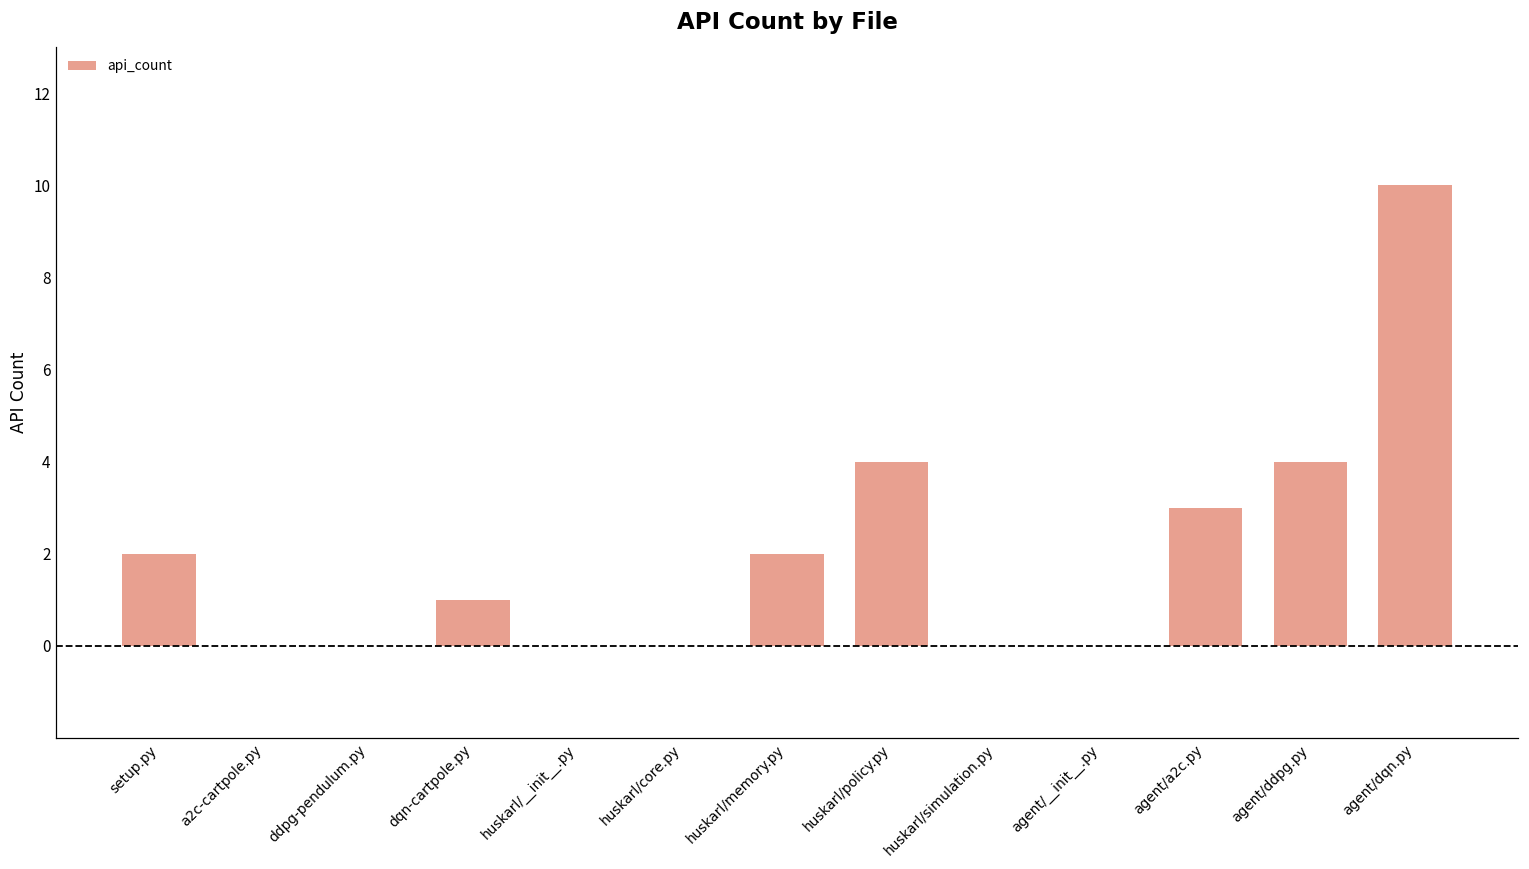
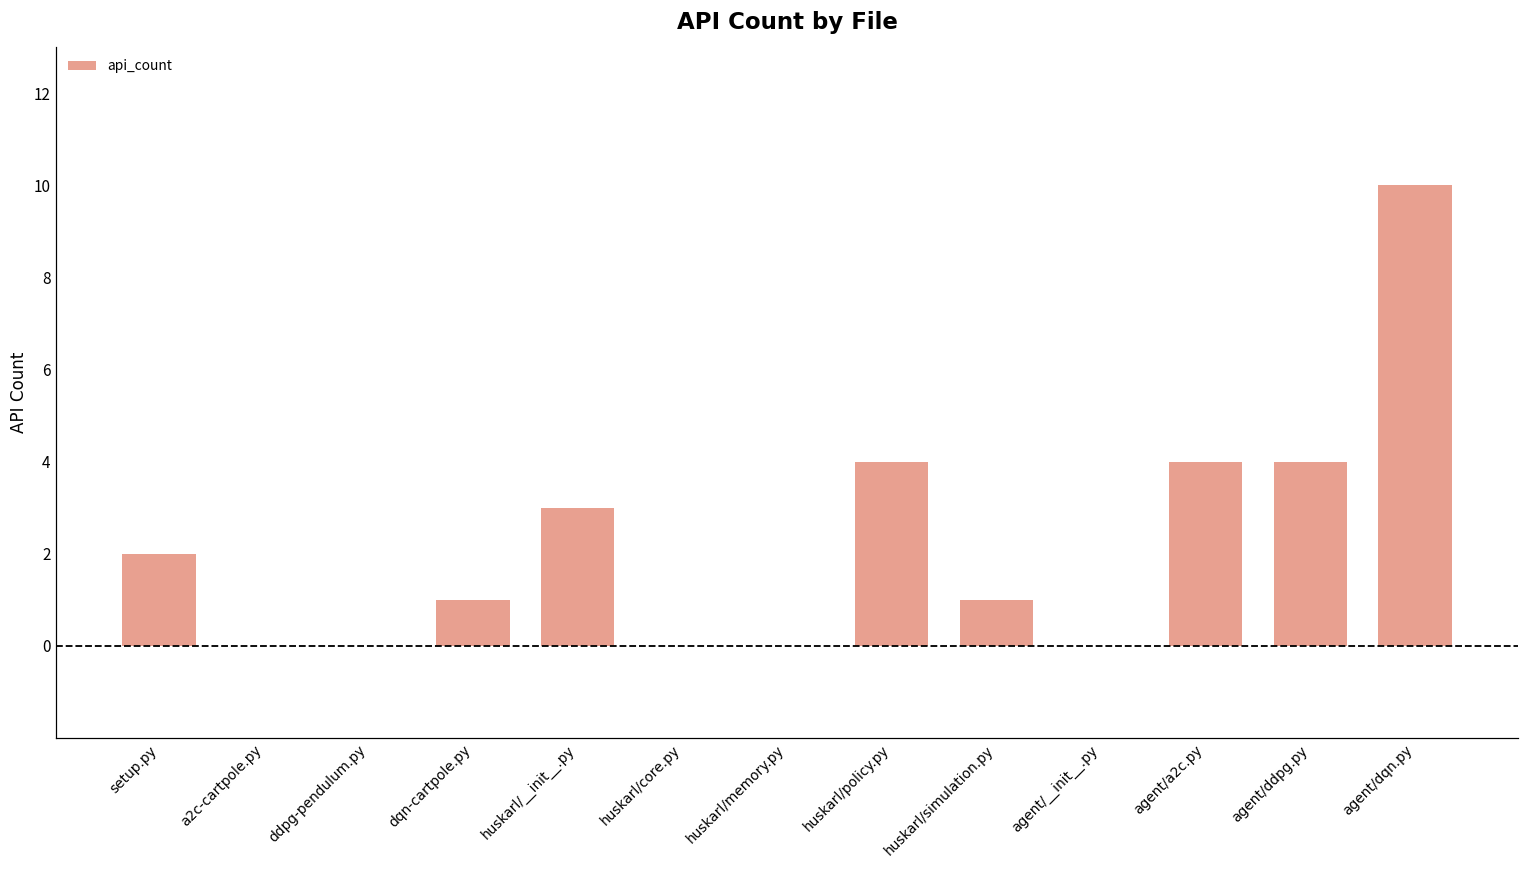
  {
    "setup.py": 2,
    "a2c-cartpole.py": 0,
    "ddpg-pendulum.py": 0,
    "dqn-cartpole.py": 1,
-   "huskarl/__init__.py": 0,
+   "huskarl/__init__.py": 3,
    "huskarl/core.py": 0,
-   "huskarl/memory.py": 2,
+   "huskarl/memory.py": 0,
    "huskarl/policy.py": 4,
-   "huskarl/simulation.py": 0,
+   "huskarl/simulation.py": 1,
    "agent/__init__.py": 0,
-   "agent/a2c.py": 3,
+   "agent/a2c.py": 4,
    "agent/ddpg.py": 4,
    "agent/dqn.py": 10
  }
